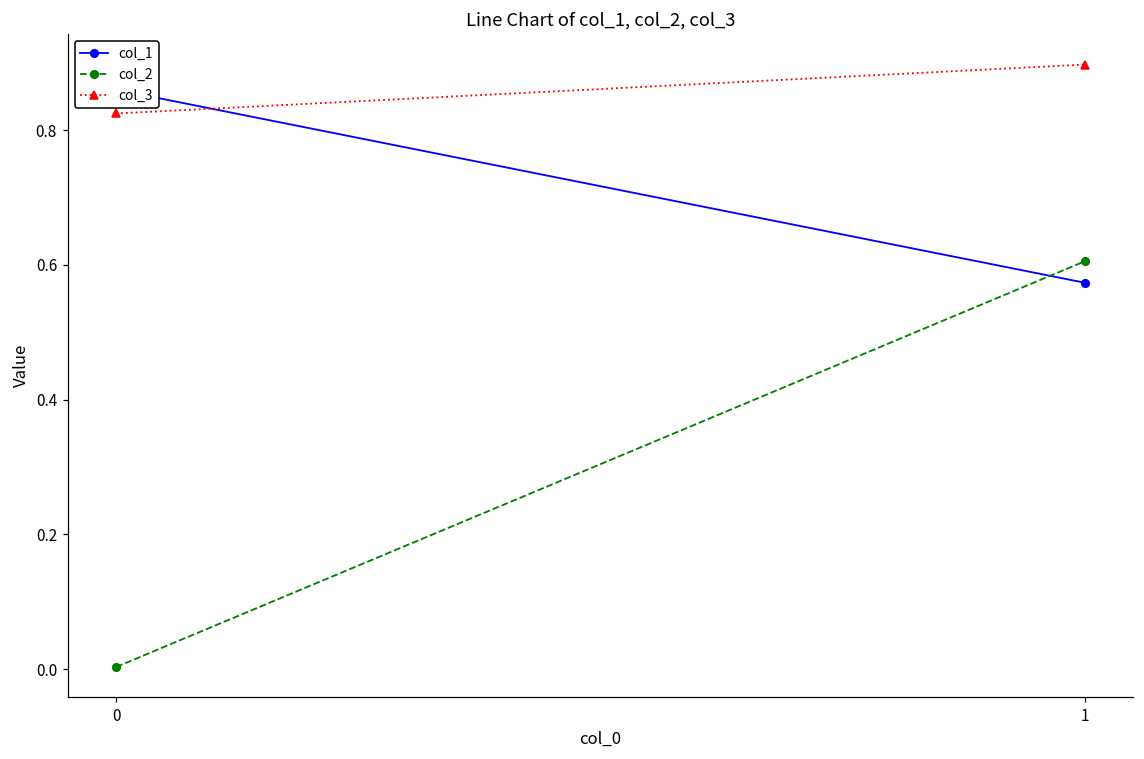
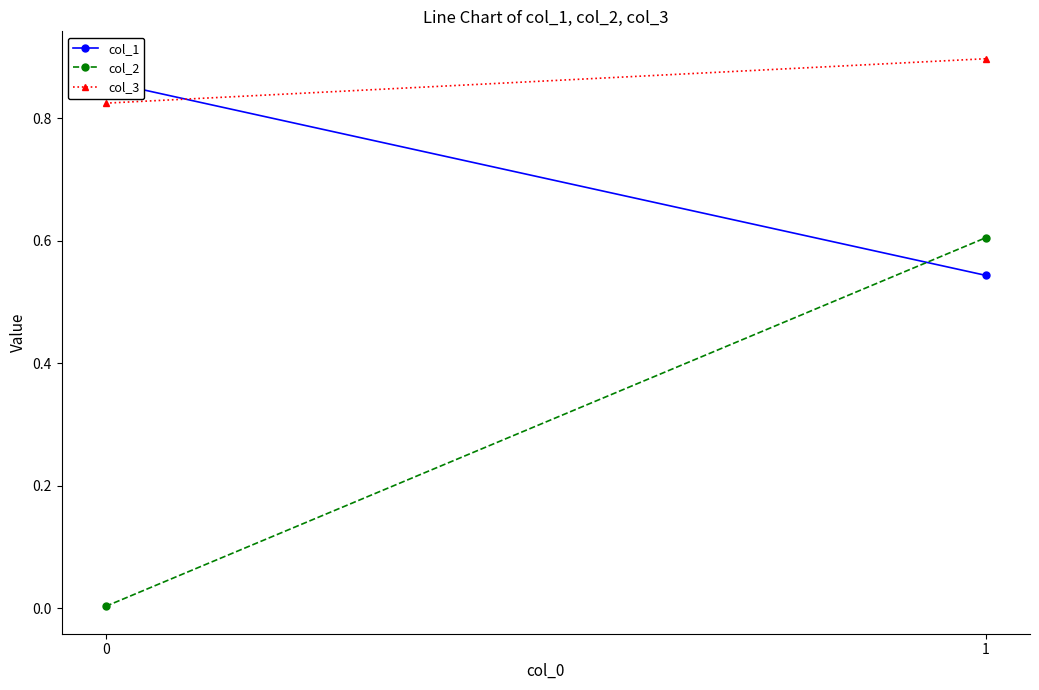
  {
    "col_1": {
-     "1": 0.57
+     "1": 0.54
    },
    "col_2": {
      "0": 0.00,
      "1": 0.61
    },
    "col_3": {
      "0": 0.82,
      "1": 0.90
    }
  }
